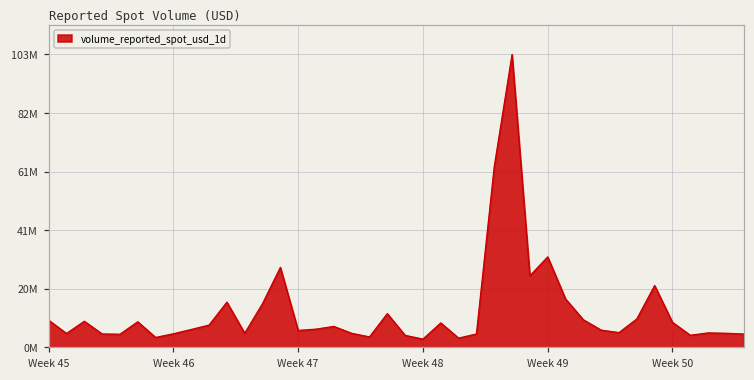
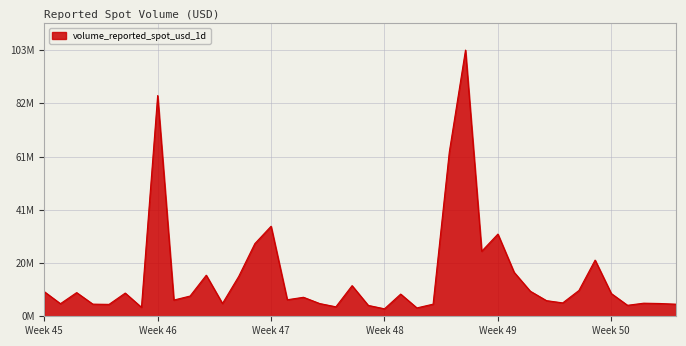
  {
    "Week 45": 10000000,
-   "Week 46": 5000000,
-   "Week 47": 6000000,
+   "Week 46": 85000000,
+   "Week 47": 35000000,
    "Week 48": 3000000,
    "Week 49": 32000000,
    "Week 50": 9000000
  }
